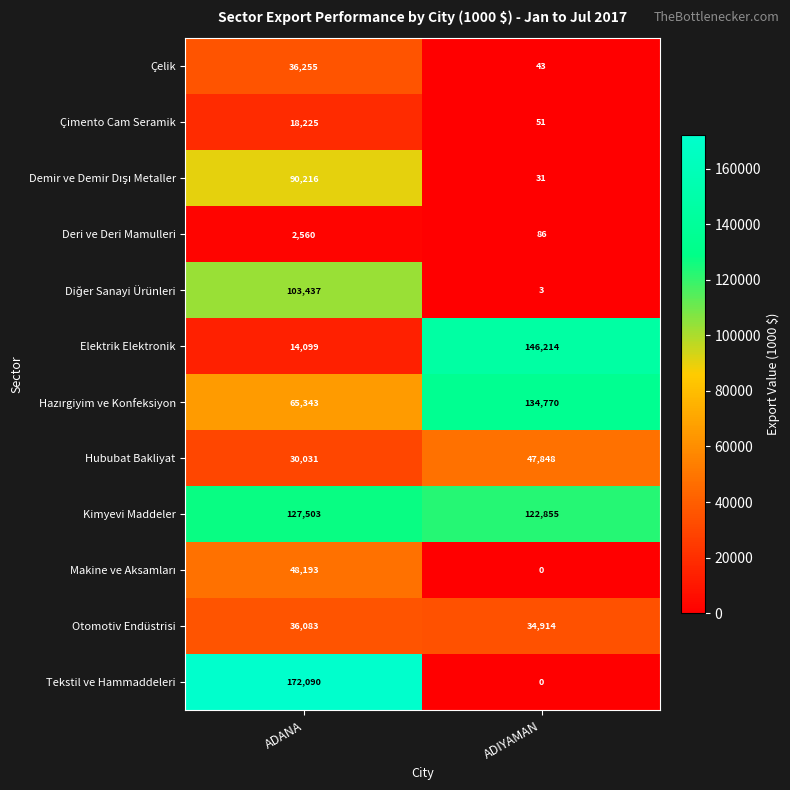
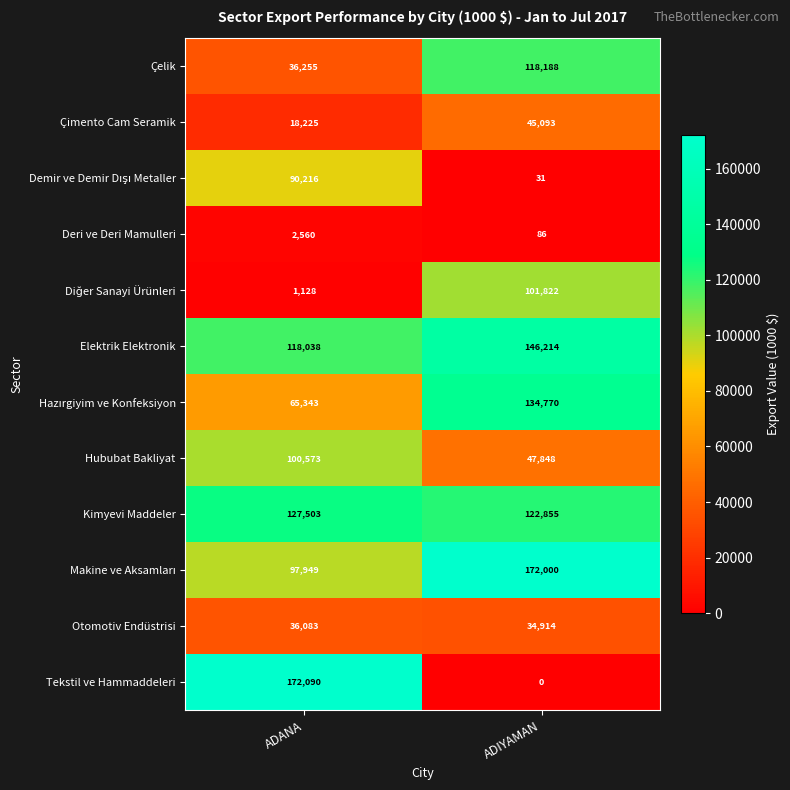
  {
    "Çelik": {
      "ADANA": "36,255",
-     "ADIYAMAN": "43"
+     "ADIYAMAN": "118,188"
    },
    "Çimento Cam Seramik": {
      "ADANA": "18,225",
-     "ADIYAMAN": "51"
+     "ADIYAMAN": "45,093"
    },
    "Demir ve Demir Dışı Metaller": {
      "ADANA": "90,216",
      "ADIYAMAN": "31"
    },
    "Deri ve Deri Mamulleri": {
      "ADANA": "2,560",
      "ADIYAMAN": "86"
    },
    "Diğer Sanayi Ürünleri": {
-     "ADANA": "103,437",
-     "ADIYAMAN": "3"
+     "ADANA": "1,128",
+     "ADIYAMAN": "101,822"
    },
    "Elektrik Elektronik": {
-     "ADANA": "14,099",
+     "ADANA": "118,038",
      "ADIYAMAN": "146,214"
    },
    "Hazırgiyim ve Konfeksiyon": {
      "ADANA": "65,343",
      "ADIYAMAN": "134,770"
    },
    "Hububat Bakliyat": {
-     "ADANA": "30,031",
+     "ADANA": "100,573",
      "ADIYAMAN": "47,848"
    },
    "Kimyevi Maddeler": {
      "ADANA": "127,503",
      "ADIYAMAN": "122,855"
    },
    "Makine ve Aksamları": {
-     "ADANA": "48,193",
-     "ADIYAMAN": "0"
+     "ADANA": "97,949",
+     "ADIYAMAN": "172,000"
    },
    "Otomotiv Endüstrisi": {
      "ADANA": "36,083",
      "ADIYAMAN": "34,914"
    },
    "Tekstil ve Hammaddeleri": {
      "ADANA": "172,090",
      "ADIYAMAN": "0"
    }
  }
